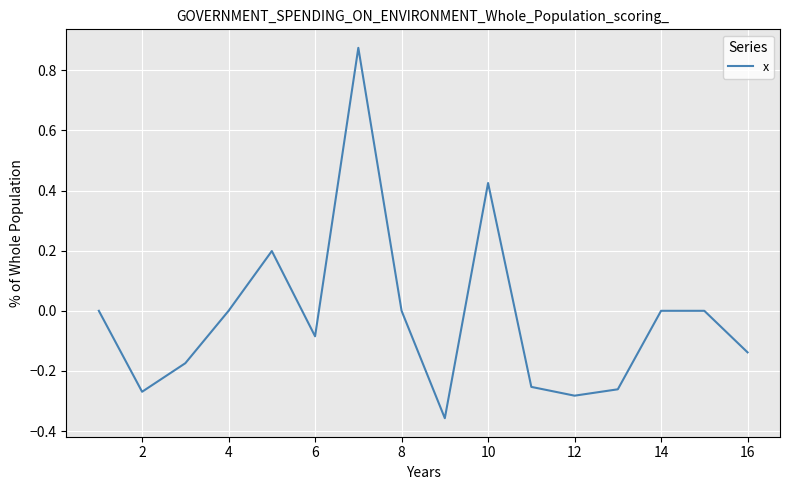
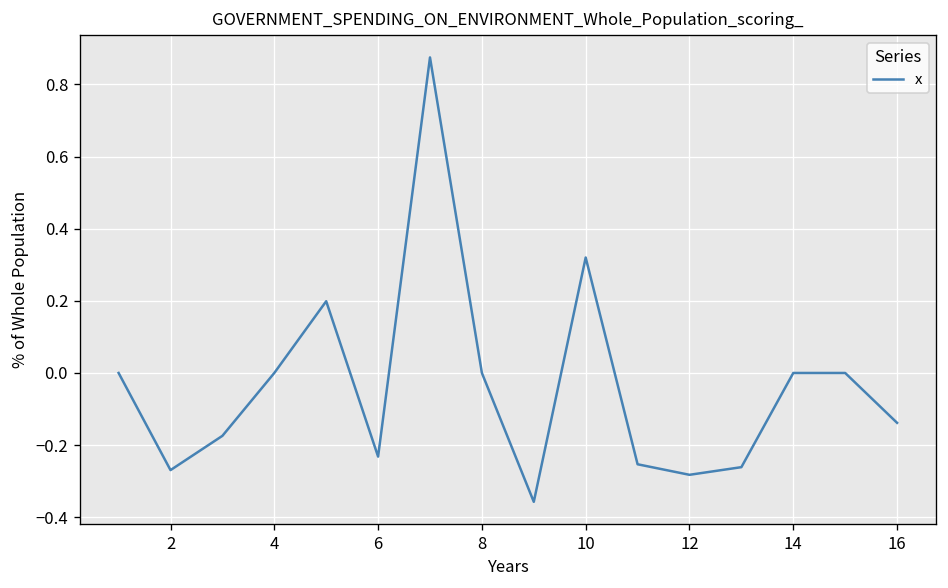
  {
    "2": -0.27,
    "4": 0.00,
-   "6": -0.08,
+   "6": -0.23,
    "8": 0.00,
-   "10": 0.43,
+   "10": 0.32,
    "12": -0.28,
    "14": 0.00,
    "16": -0.14
  }
